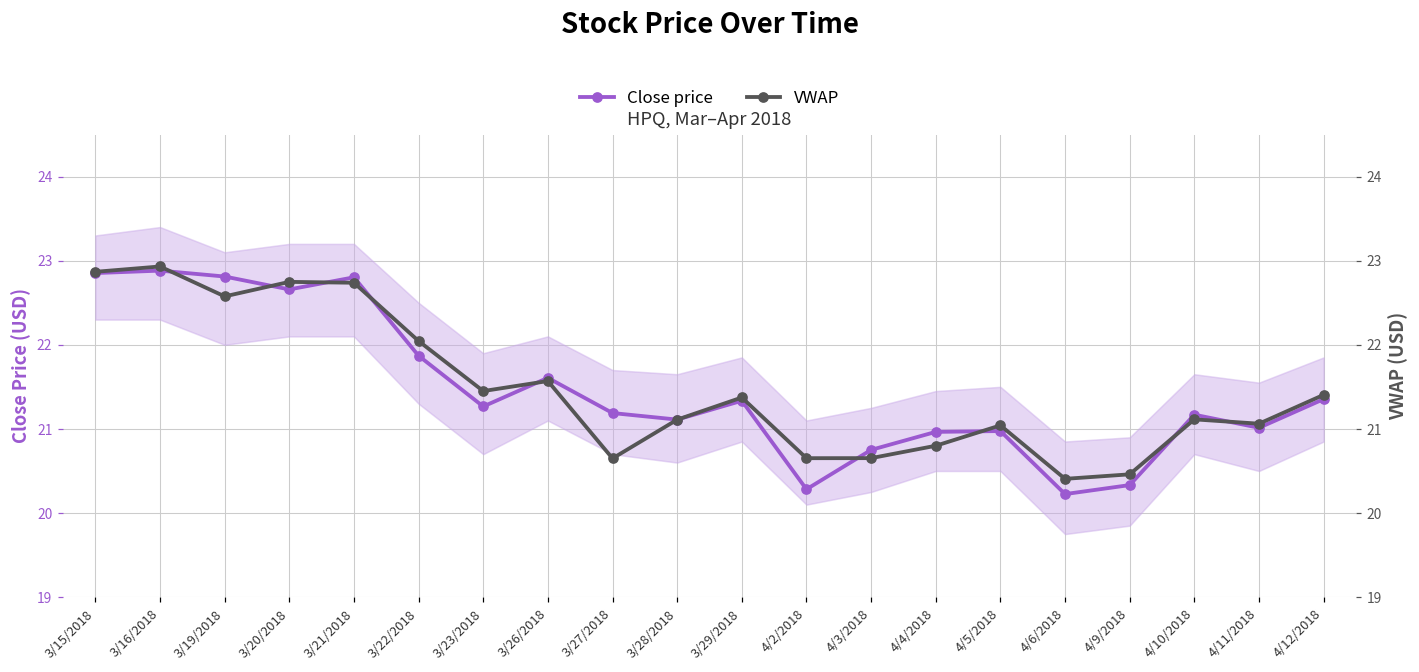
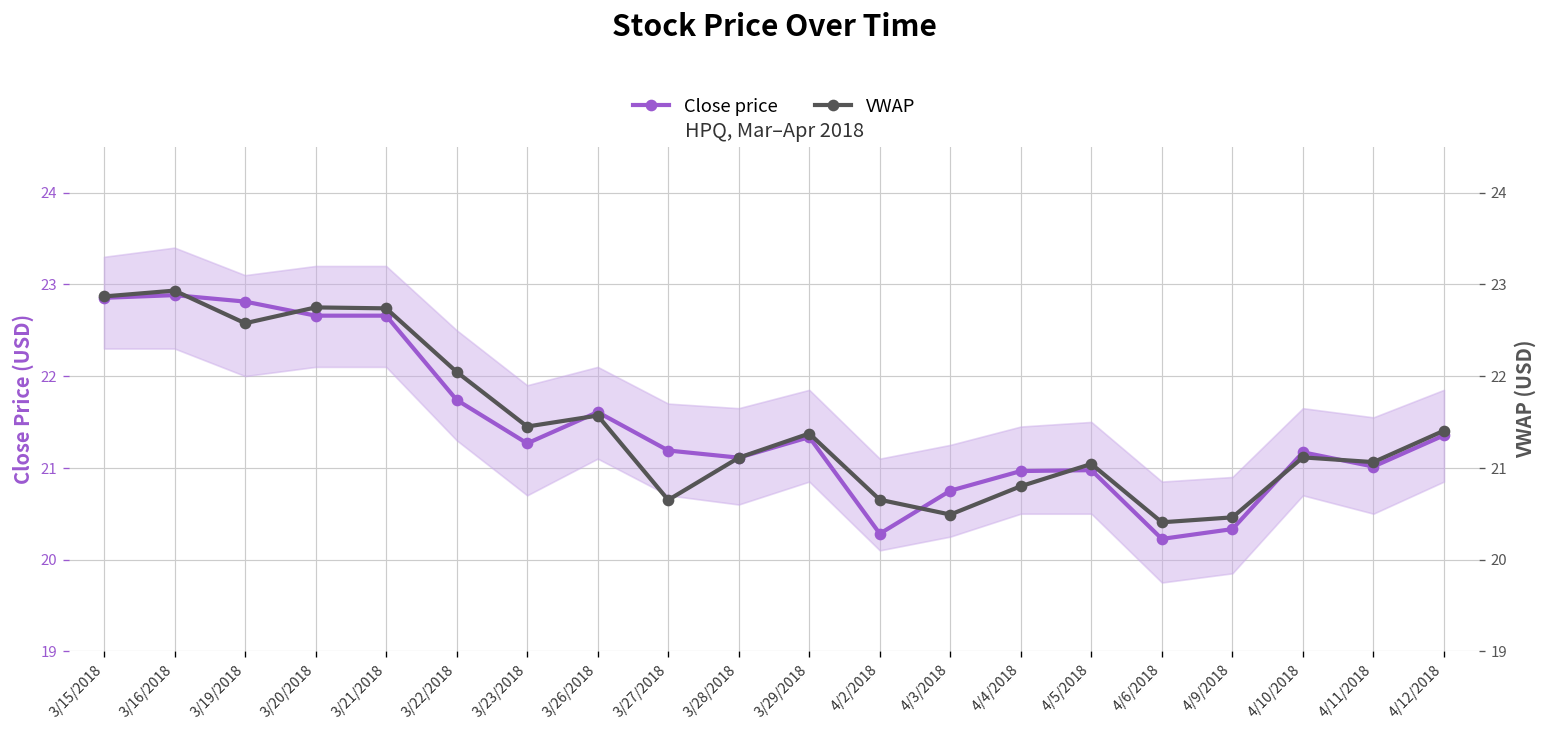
  {
    "Close price": {
      "3/15/2018": 22.9,
      "3/16/2018": 22.9,
      "3/19/2018": 22.8,
      "3/20/2018": 22.7,
-     "3/21/2018": 22.8,
-     "3/22/2018": 21.9,
+     "3/21/2018": 22.7,
+     "3/22/2018": 21.7,
      "3/23/2018": 21.3,
      "3/26/2018": 21.6,
      "3/27/2018": 21.2,
      "3/28/2018": 21.1,
      "3/29/2018": 21.3,
      "4/2/2018": 20.3,
      "4/3/2018": 20.8,
      "4/4/2018": 21.0,
      "4/5/2018": 21.0,
      "4/6/2018": 20.2,
      "4/9/2018": 20.3,
      "4/10/2018": 21.2,
      "4/11/2018": 21.0,
      "4/12/2018": 21.4
    },
    "VWAP": {
      "3/15/2018": 22.9,
      "3/16/2018": 22.9,
      "3/19/2018": 22.6,
      "3/20/2018": 22.7,
      "3/21/2018": 22.7,
      "3/22/2018": 22.0,
      "3/23/2018": 21.5,
      "3/26/2018": 21.6,
      "3/27/2018": 20.6,
      "3/28/2018": 21.1,
      "3/29/2018": 21.4,
      "4/2/2018": 20.7,
-     "4/3/2018": 20.7,
+     "4/3/2018": 20.5,
      "4/4/2018": 20.8,
      "4/5/2018": 21.0,
      "4/6/2018": 20.4,
      "4/9/2018": 20.5,
      "4/10/2018": 21.1,
      "4/11/2018": 21.1,
      "4/12/2018": 21.4
    }
  }
